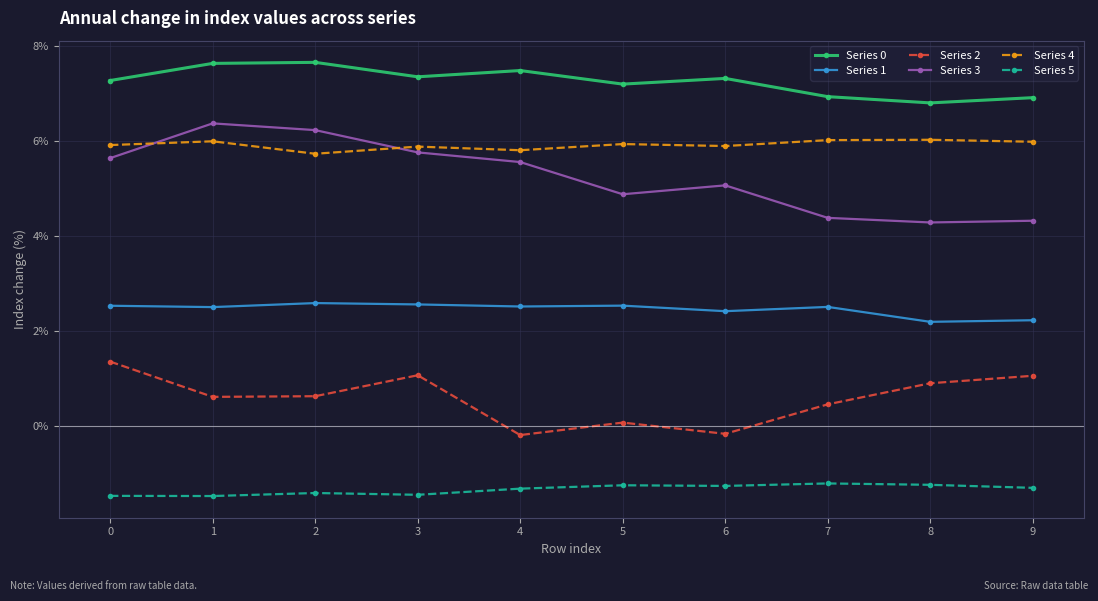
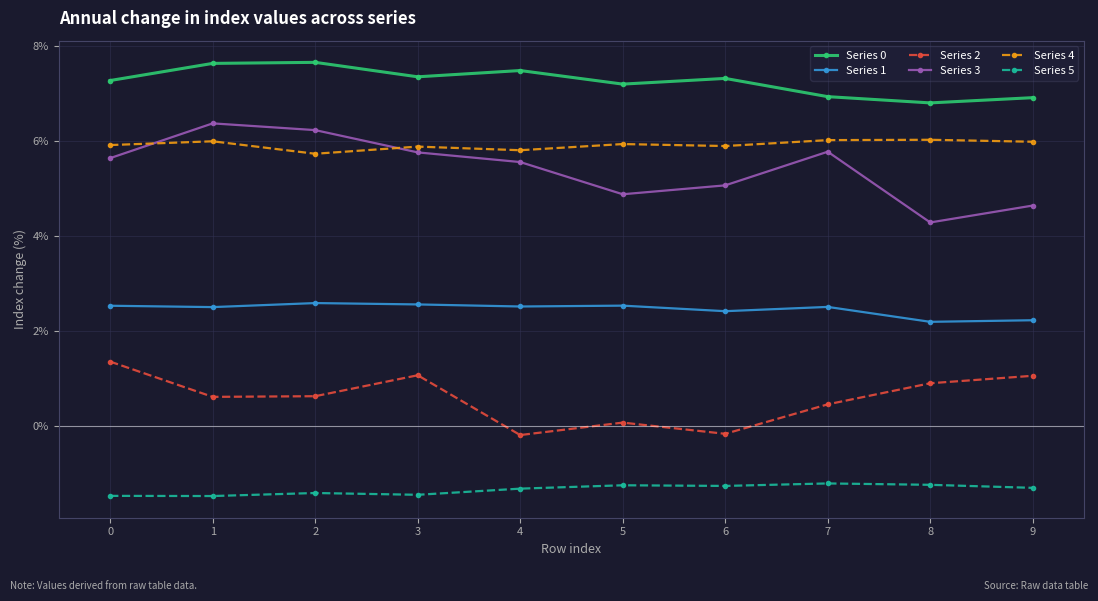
  {
    "Series 1": {
      "0": "2.5%",
      "1": "2.5%",
      "2": "2.6%",
      "3": "2.6%",
      "4": "2.5%",
      "5": "2.5%",
      "6": "2.4%",
      "7": "2.5%",
      "8": "2.2%",
      "9": "2.2%"
    },
    "Series 2": {
      "0": "1.4%",
      "1": "0.6%",
      "2": "0.6%",
      "3": "1.1%",
      "4": "-0.2%",
      "5": "0.1%",
      "6": "-0.2%",
      "7": "0.5%",
      "8": "0.9%",
      "9": "1.1%"
    },
    "Series 3": {
      "0": "5.6%",
      "1": "6.4%",
      "2": "6.2%",
      "3": "5.8%",
      "4": "5.6%",
      "5": "4.9%",
      "6": "5.1%",
-     "7": "4.4%",
+     "7": "5.8%",
      "8": "4.3%",
-     "9": "4.3%"
+     "9": "4.6%"
    },
    "Series 4": {
      "0": "5.9%",
      "1": "6.0%",
      "2": "5.7%",
      "3": "5.9%",
      "4": "5.8%",
      "5": "5.9%",
      "6": "5.9%",
      "7": "6.0%",
      "8": "6.0%",
      "9": "6.0%"
    }
  }
